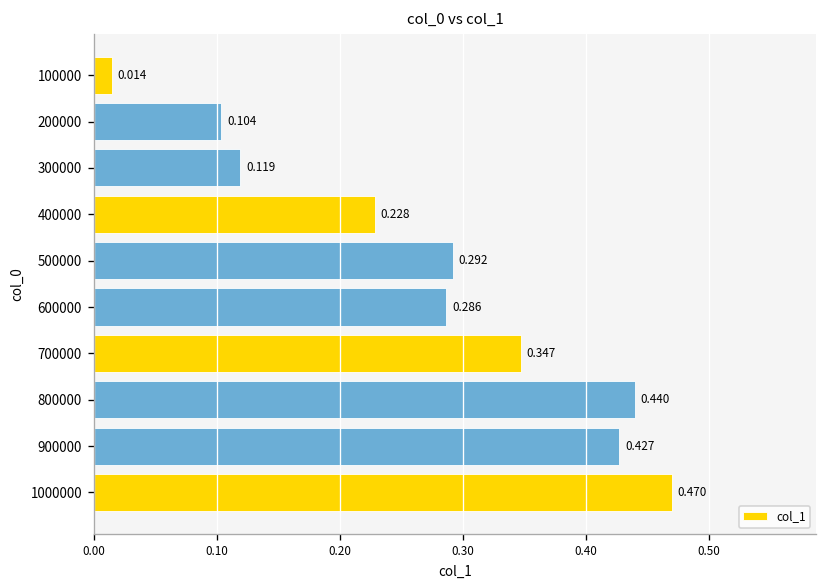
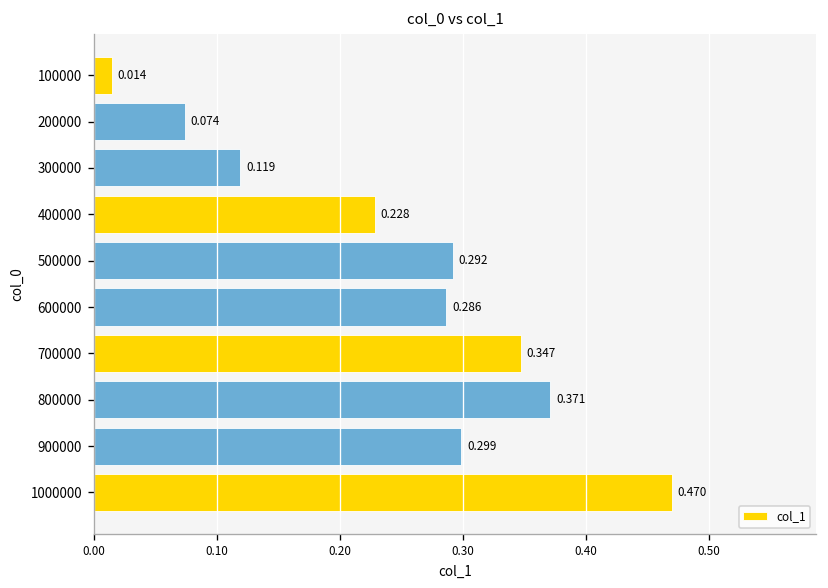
  {
    "100000": 0.014,
-   "200000": 0.104,
+   "200000": 0.074,
    "300000": 0.119,
    "400000": 0.228,
    "500000": 0.292,
    "600000": 0.286,
    "700000": 0.347,
-   "800000": 0.440,
-   "900000": 0.427,
+   "800000": 0.371,
+   "900000": 0.299,
    "1000000": 0.470
  }
